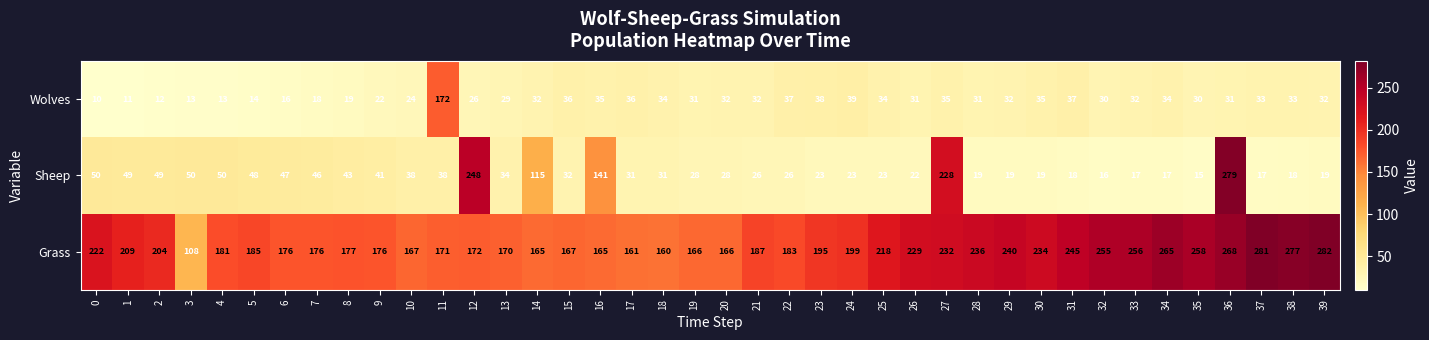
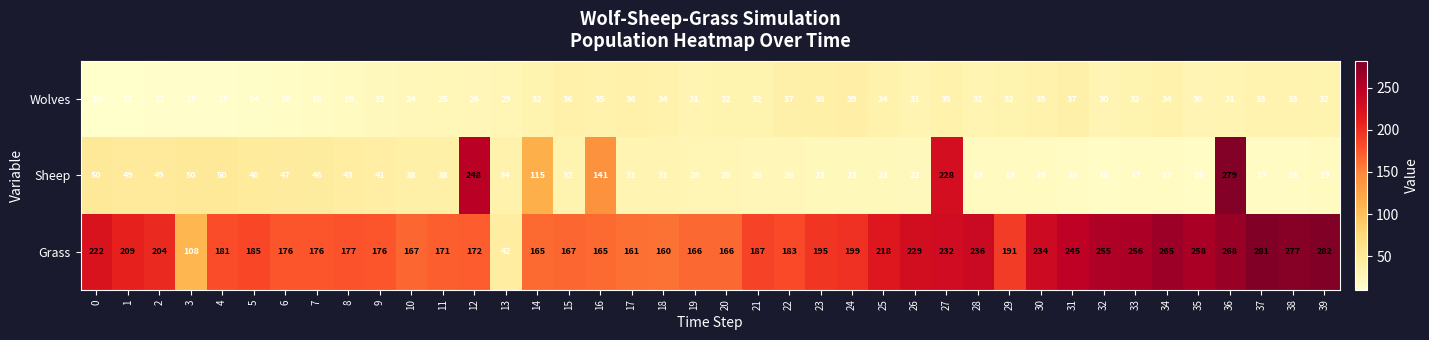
  {
    "Wolves": {
      "0": 10,
      "1": 11,
      "2": 12,
      "3": 13,
      "4": 13,
      "5": 14,
      "6": 16,
      "7": 18,
      "8": 19,
      "9": 22,
      "10": 24,
-     "11": 172,
+     "11": 25,
      "12": 26,
      "13": 29,
      "14": 32,
      "15": 36,
      "16": 35,
      "17": 36,
      "18": 34,
      "19": 31,
      "20": 32,
      "21": 32,
      "22": 37,
      "23": 38,
      "24": 39,
      "25": 34,
      "26": 31,
      "27": 35,
      "28": 31,
      "29": 32,
      "30": 35,
      "31": 37,
      "32": 30,
      "33": 32,
      "34": 34,
      "35": 30,
      "36": 31,
      "37": 33,
      "38": 33,
      "39": 32
    },
    "Sheep": {
      "0": 50,
      "1": 49,
      "2": 49,
      "3": 50,
      "4": 50,
      "5": 48,
      "6": 47,
      "7": 46,
      "8": 43,
      "9": 41,
      "10": 38,
      "11": 38,
      "12": 248,
      "13": 34,
      "14": 115,
      "15": 32,
      "16": 141,
      "17": 31,
      "18": 31,
      "19": 28,
      "20": 28,
      "21": 26,
      "22": 26,
      "23": 23,
      "24": 23,
      "25": 23,
      "26": 22,
      "27": 228,
      "28": 19,
      "29": 19,
      "30": 19,
      "31": 18,
      "32": 16,
      "33": 17,
      "34": 17,
      "35": 15,
      "36": 279,
      "37": 17,
      "38": 18,
      "39": 19
    },
    "Grass": {
      "0": 222,
      "1": 209,
      "2": 204,
      "3": 108,
      "4": 181,
      "5": 185,
      "6": 176,
      "7": 176,
      "8": 177,
      "9": 176,
      "10": 167,
      "11": 171,
      "12": 172,
-     "13": 170,
+     "13": 42,
      "14": 165,
      "15": 167,
      "16": 165,
      "17": 161,
      "18": 160,
      "19": 166,
      "20": 166,
      "21": 187,
      "22": 183,
      "23": 195,
      "24": 199,
      "25": 218,
      "26": 229,
      "27": 232,
      "28": 236,
-     "29": 240,
+     "29": 191,
      "30": 234,
      "31": 245,
      "32": 255,
      "33": 256,
      "34": 265,
      "35": 258,
      "36": 268,
      "37": 281,
      "38": 277,
      "39": 282
    }
  }
